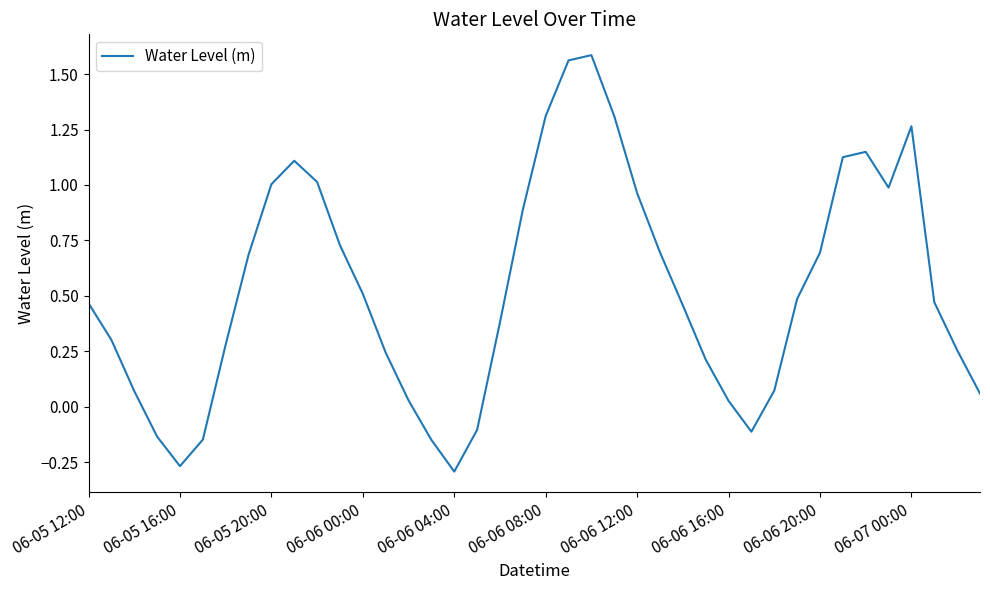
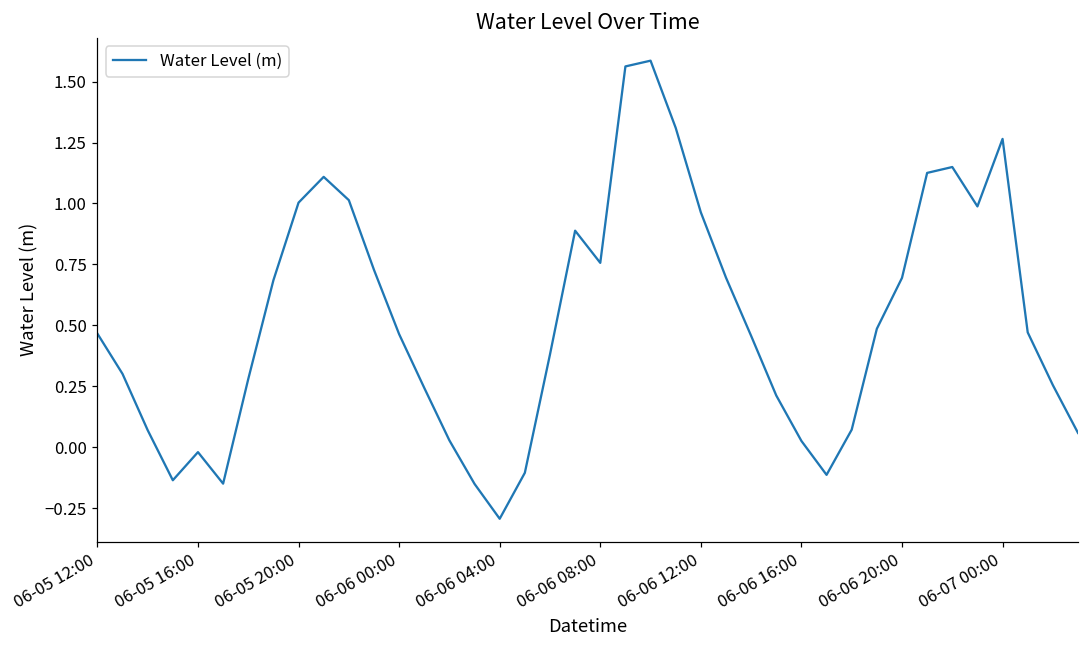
  {
    "06-05 12:00": 0.47,
-   "06-05 16:00": -0.27,
+   "06-05 16:00": -0.02,
    "06-05 20:00": 1.00,
-   "06-06 00:00": 0.51,
+   "06-06 00:00": 0.46,
    "06-06 04:00": -0.29,
-   "06-06 08:00": 1.31,
+   "06-06 08:00": 0.76,
    "06-06 12:00": 0.96,
    "06-06 16:00": 0.03,
    "06-06 20:00": 0.69,
    "06-07 00:00": 1.26
  }
